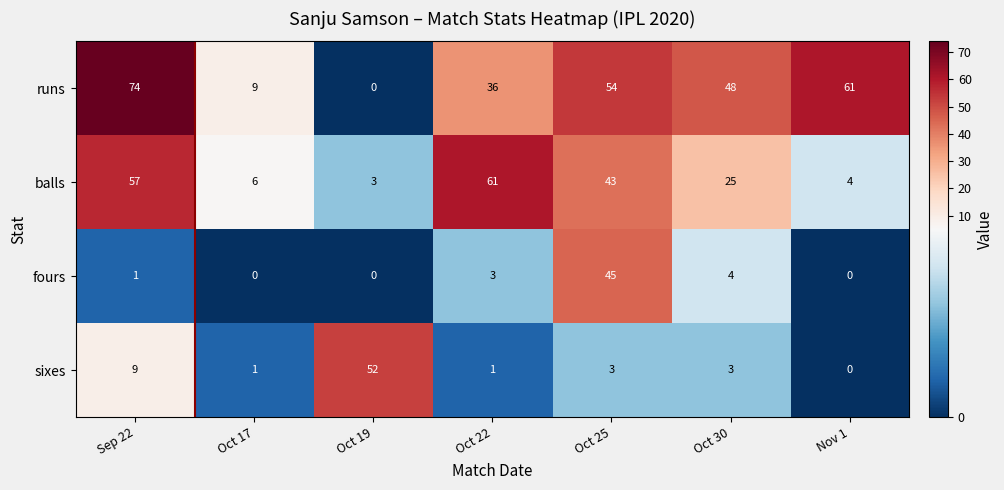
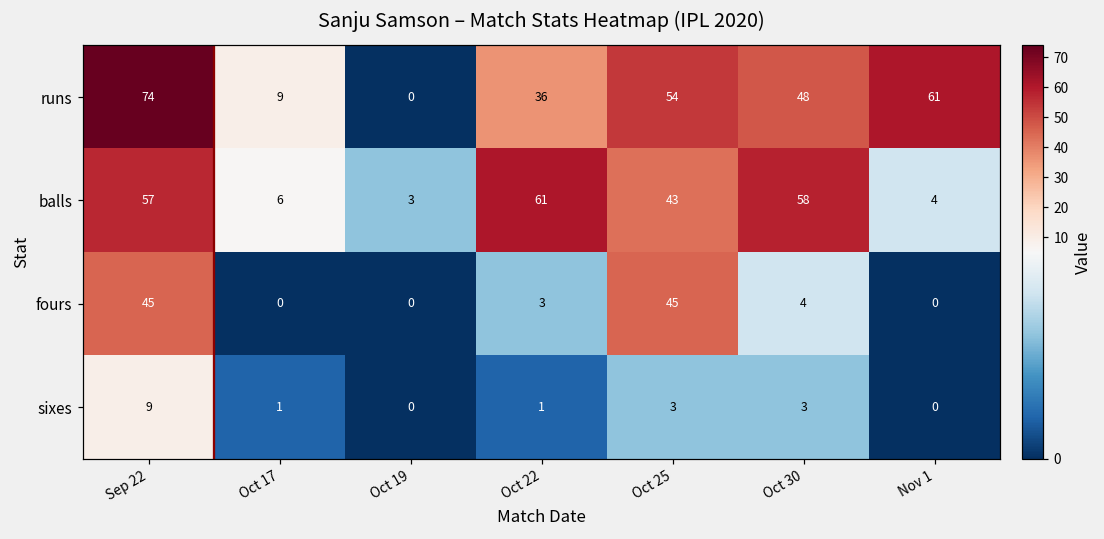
  {
    "runs": {
      "Sep 22": 74,
      "Oct 17": 9,
      "Oct 19": 0,
      "Oct 22": 36,
      "Oct 25": 54,
      "Oct 30": 48,
      "Nov 1": 61
    },
    "balls": {
      "Sep 22": 57,
      "Oct 17": 6,
      "Oct 19": 3,
      "Oct 22": 61,
      "Oct 25": 43,
-     "Oct 30": 25,
+     "Oct 30": 58,
      "Nov 1": 4
    },
    "fours": {
-     "Sep 22": 1,
+     "Sep 22": 45,
      "Oct 17": 0,
      "Oct 19": 0,
      "Oct 22": 3,
      "Oct 25": 45,
      "Oct 30": 4,
      "Nov 1": 0
    },
    "sixes": {
      "Sep 22": 9,
      "Oct 17": 1,
-     "Oct 19": 52,
+     "Oct 19": 0,
      "Oct 22": 1,
      "Oct 25": 3,
      "Oct 30": 3,
      "Nov 1": 0
    }
  }
